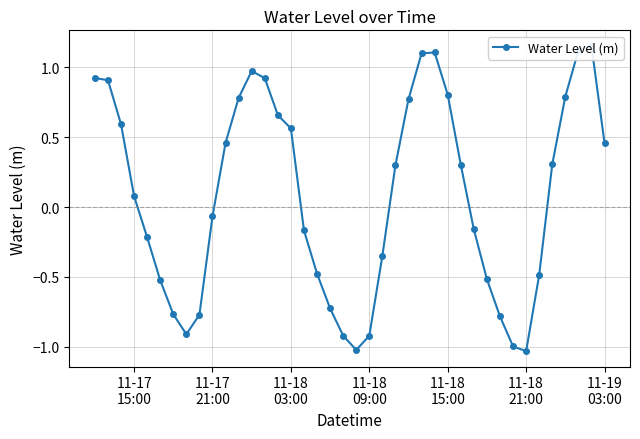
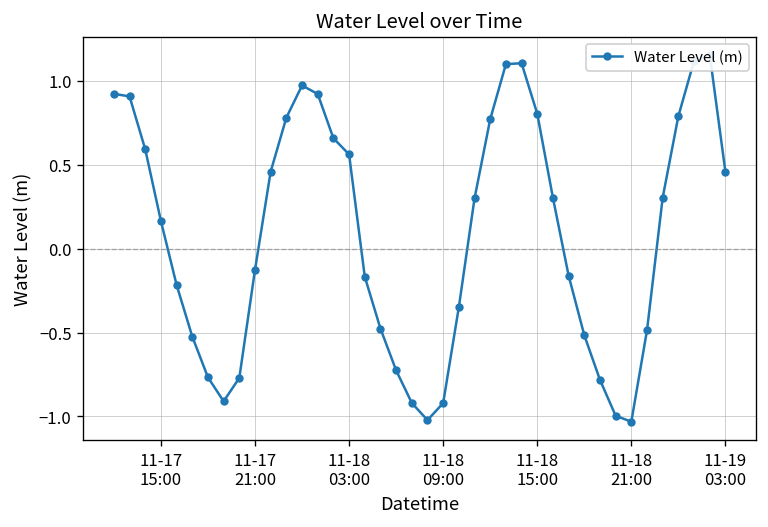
  {
-   "11-17 15:00": 0.08,
-   "11-17 21:00": -0.07,
+   "11-17 15:00": 0.17,
+   "11-17 21:00": -0.13,
    "11-18 03:00": 0.56,
    "11-18 09:00": -0.92,
    "11-18 15:00": 0.80,
    "11-18 21:00": -1.03,
    "11-19 03:00": 0.46
  }
